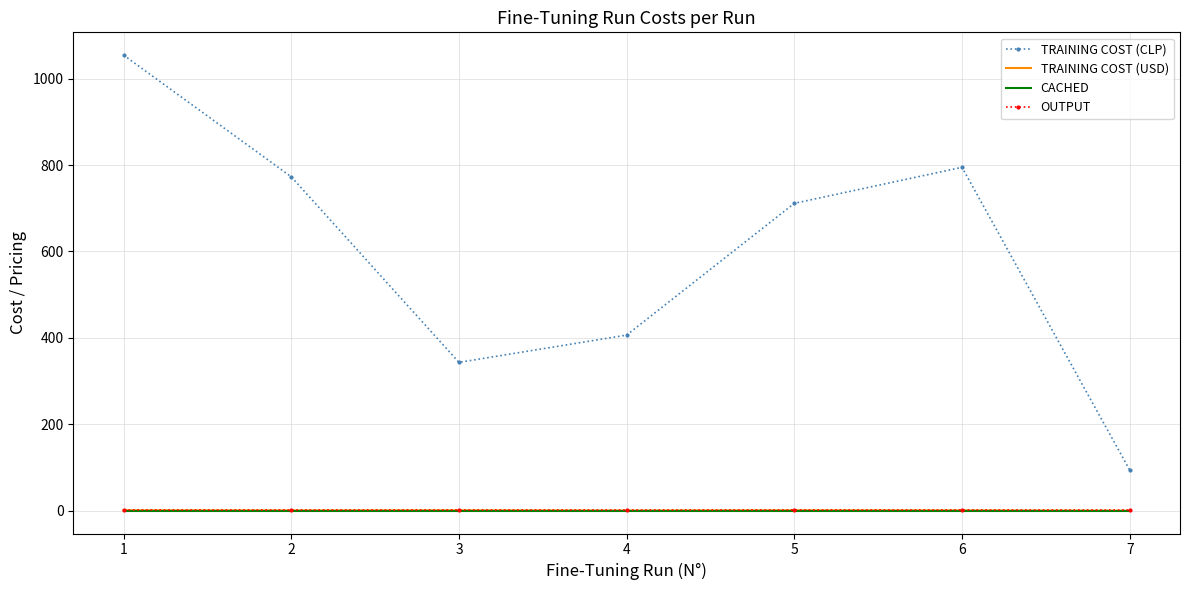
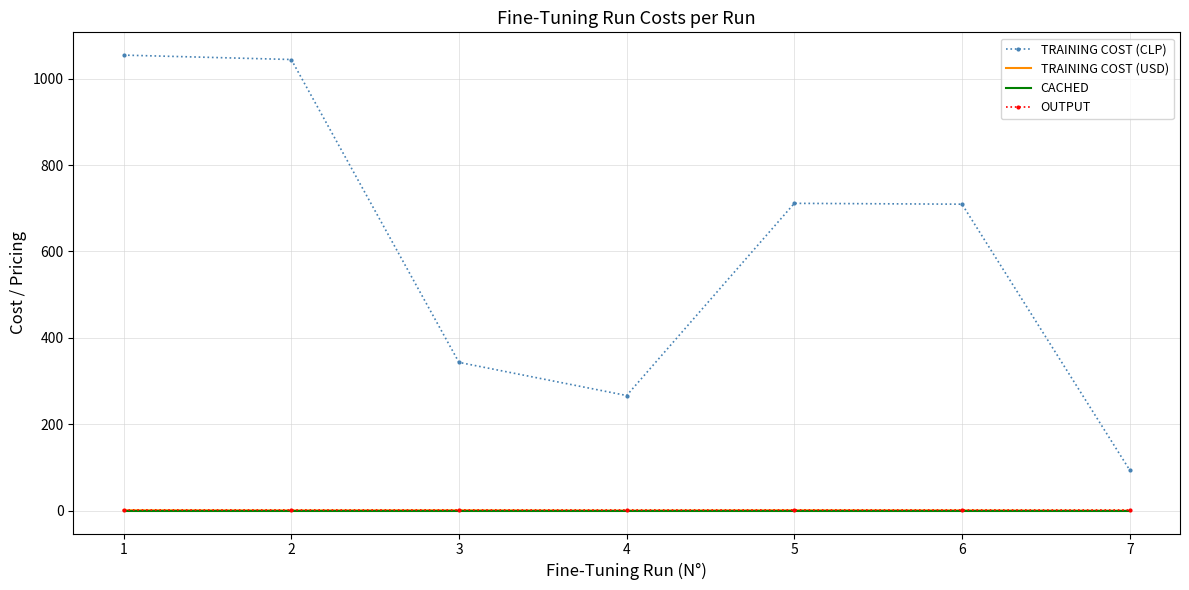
  {
    "TRAINING COST (CLP)": {
      "1": 1050,
-     "2": 770,
+     "2": 1040,
      "3": 340,
-     "4": 410,
+     "4": 270,
      "5": 710,
-     "6": 790,
+     "6": 710,
      "7": 90
    }
  }
